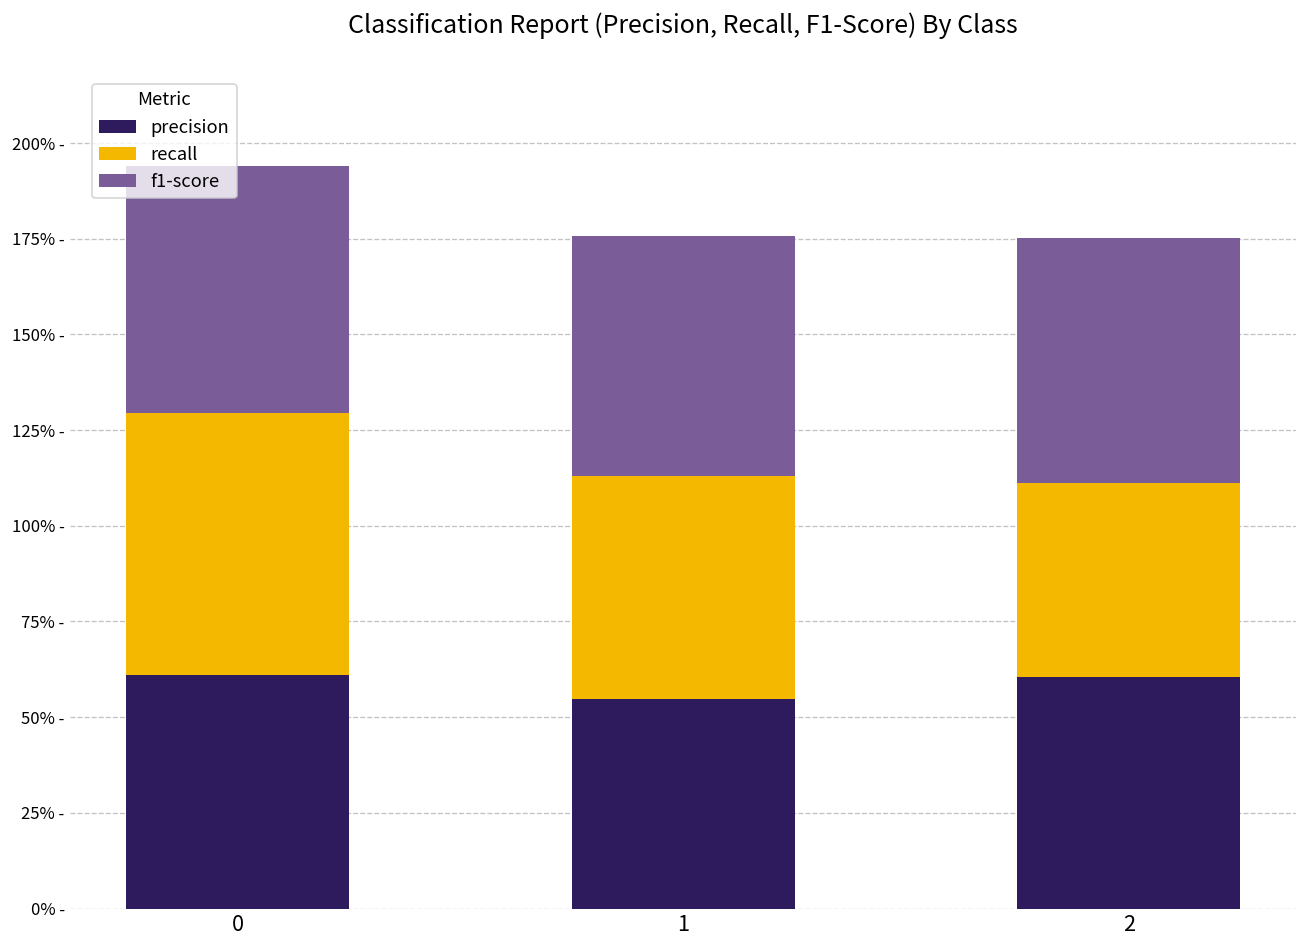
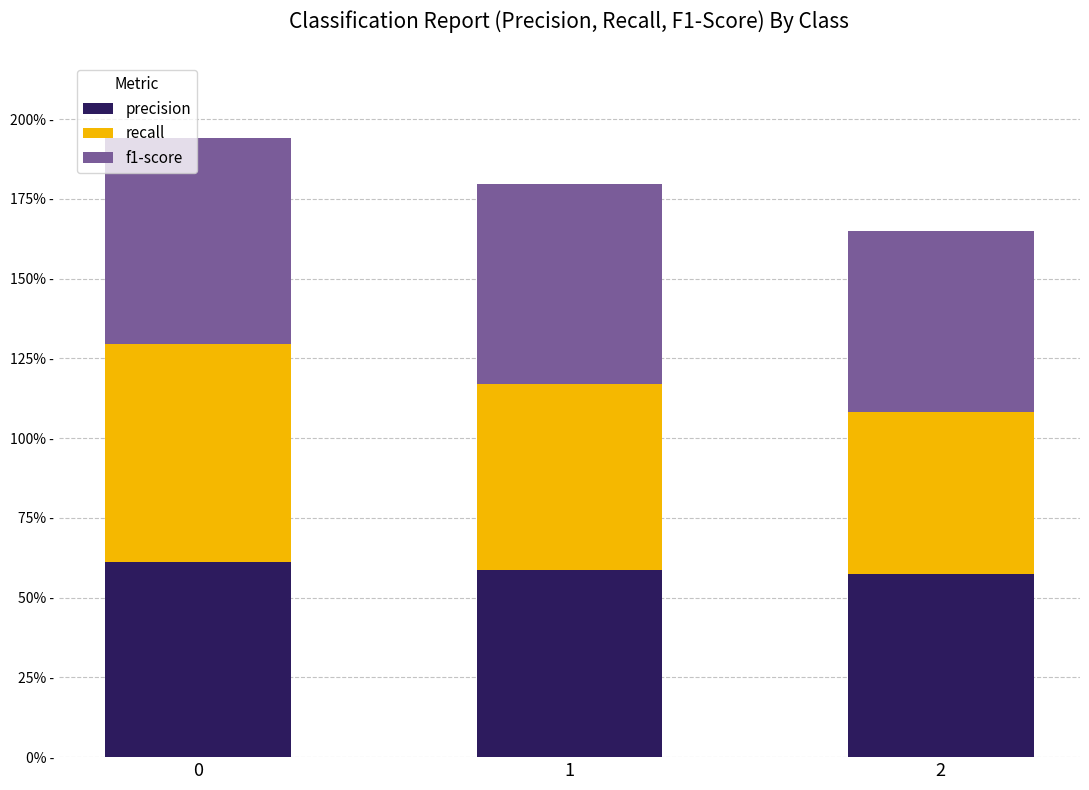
  {
    "precision": {
      "0": "61% -",
-     "1": "55% -",
-     "2": "60% -"
+     "1": "59% -",
+     "2": "57% -"
    },
    "recall": {
      "0": "68% -",
      "1": "58% -",
      "2": "51% -"
    },
    "f1-score": {
      "0": "65% -",
      "1": "63% -",
-     "2": "64% -"
+     "2": "57% -"
    }
  }
